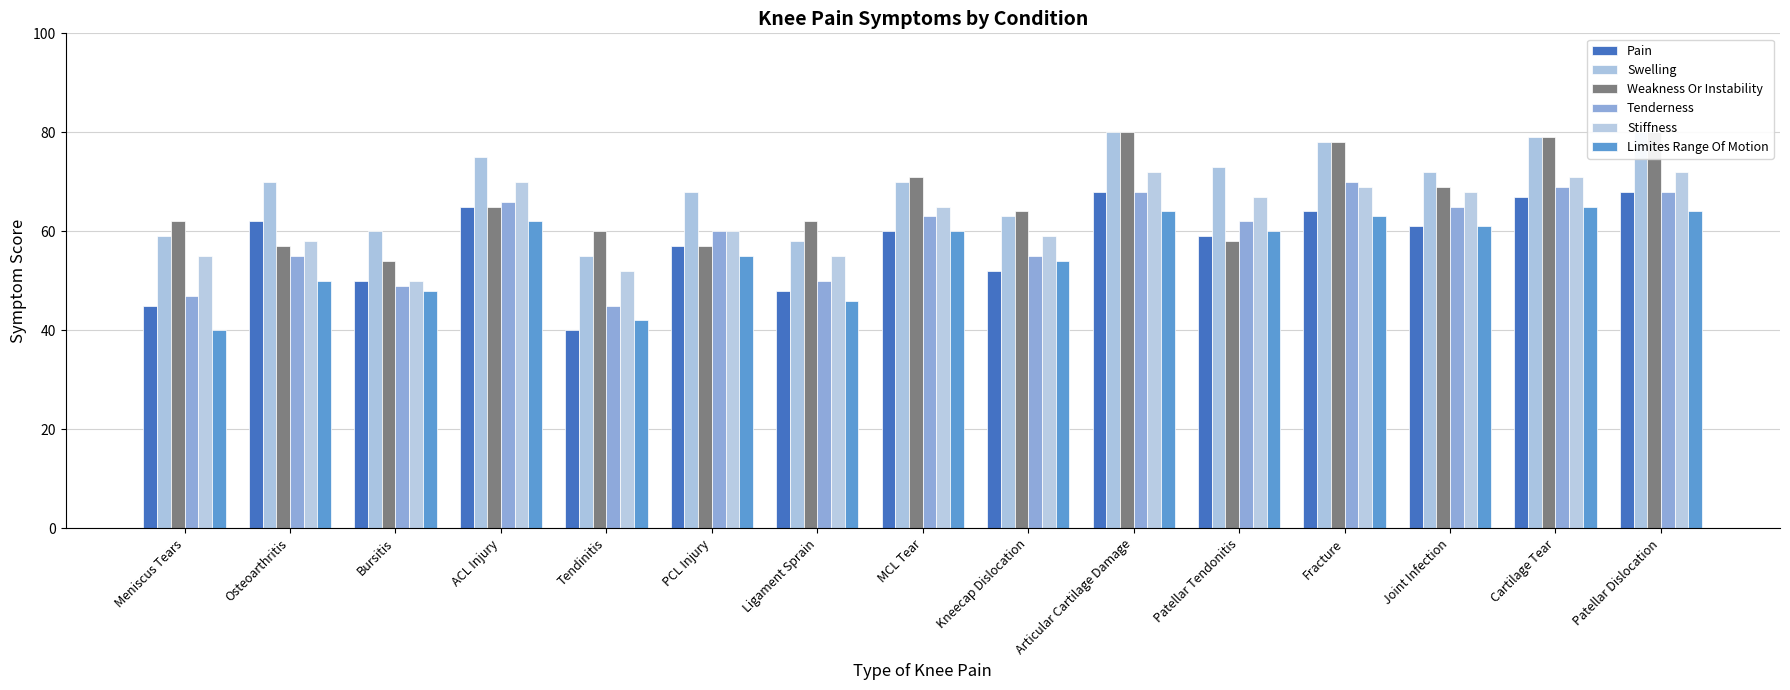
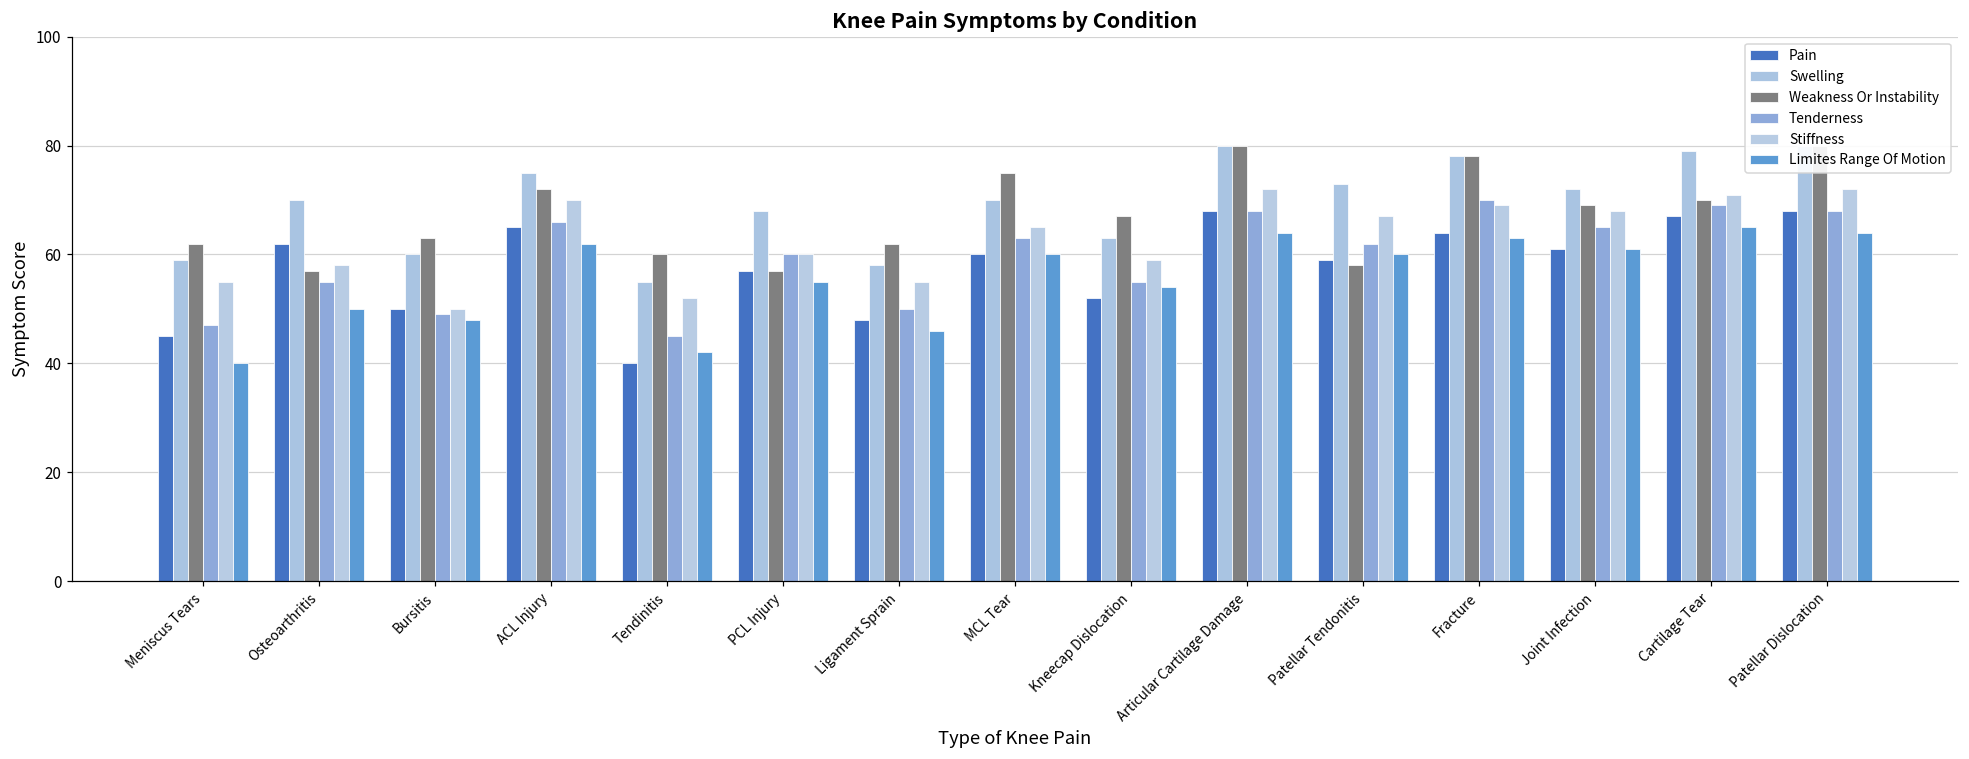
  {
    "Weakness Or Instability": {
      "Meniscus Tears": 62,
      "Osteoarthritis": 57,
-     "Bursitis": 54,
-     "ACL Injury": 65,
+     "Bursitis": 63,
+     "ACL Injury": 72,
      "Tendinitis": 60,
      "PCL Injury": 57,
      "Ligament Sprain": 62,
-     "MCL Tear": 71,
-     "Kneecap Dislocation": 64,
+     "MCL Tear": 75,
+     "Kneecap Dislocation": 67,
      "Articular Cartilage Damage": 80,
      "Patellar Tendonitis": 58,
      "Fracture": 78,
      "Joint Infection": 69,
-     "Cartilage Tear": 79
+     "Cartilage Tear": 70
    }
  }
